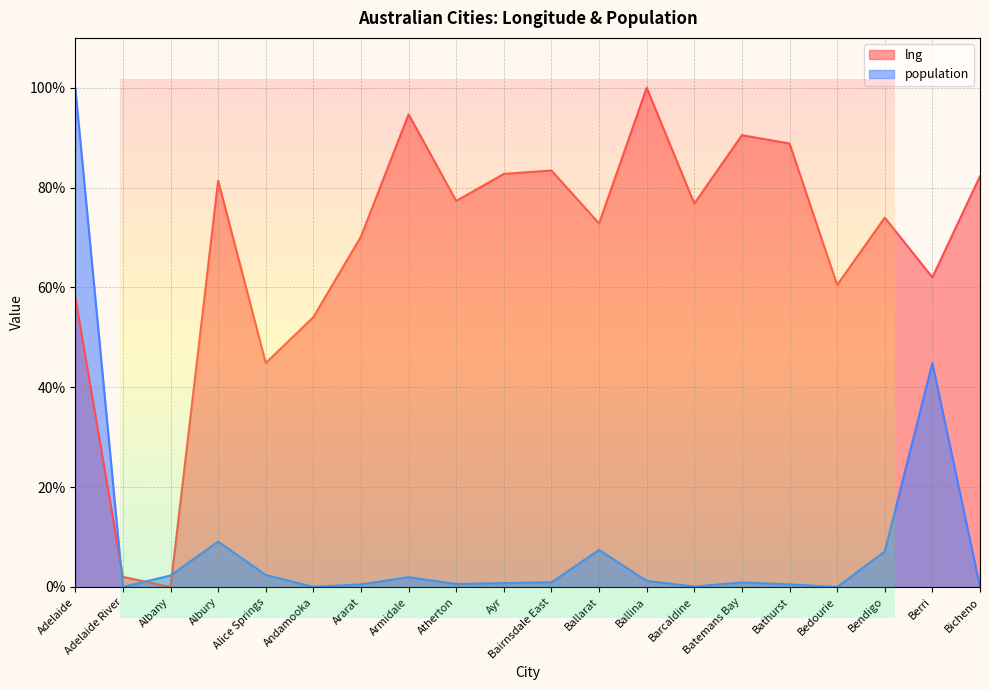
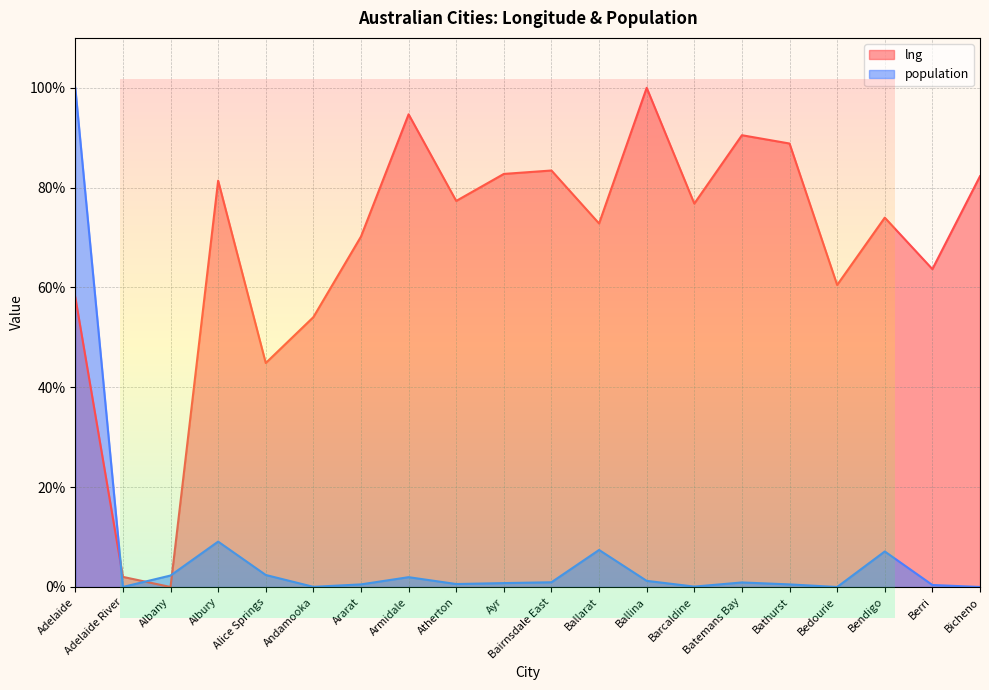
  {
    "Australian Cities: Longitude & Population": {
      "lng": {
        "Adelaide": "58%",
        "Adelaide River": "2%",
-       "Berri": "62%",
+       "Berri": "64%",
        "Bicheno": "82%"
      },
      "population": {
        "Adelaide": "100%",
        "Adelaide River": "0%",
-       "Berri": "45%",
+       "Berri": "0%",
        "Bicheno": "0%"
      }
    }
  }
